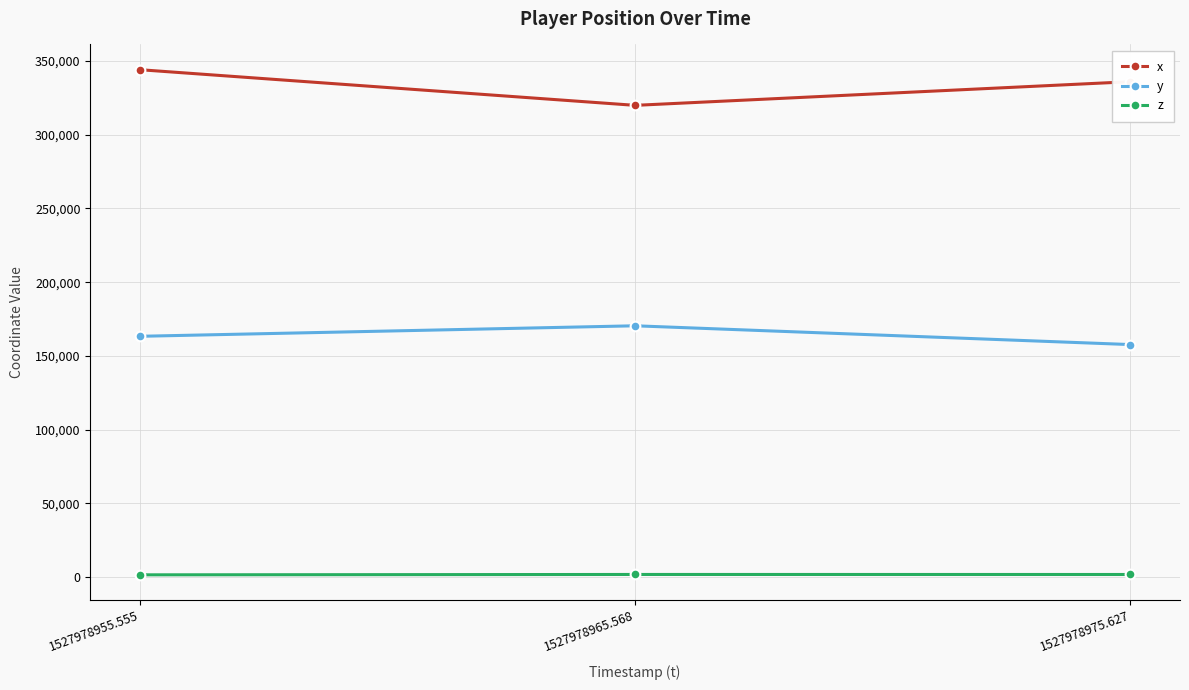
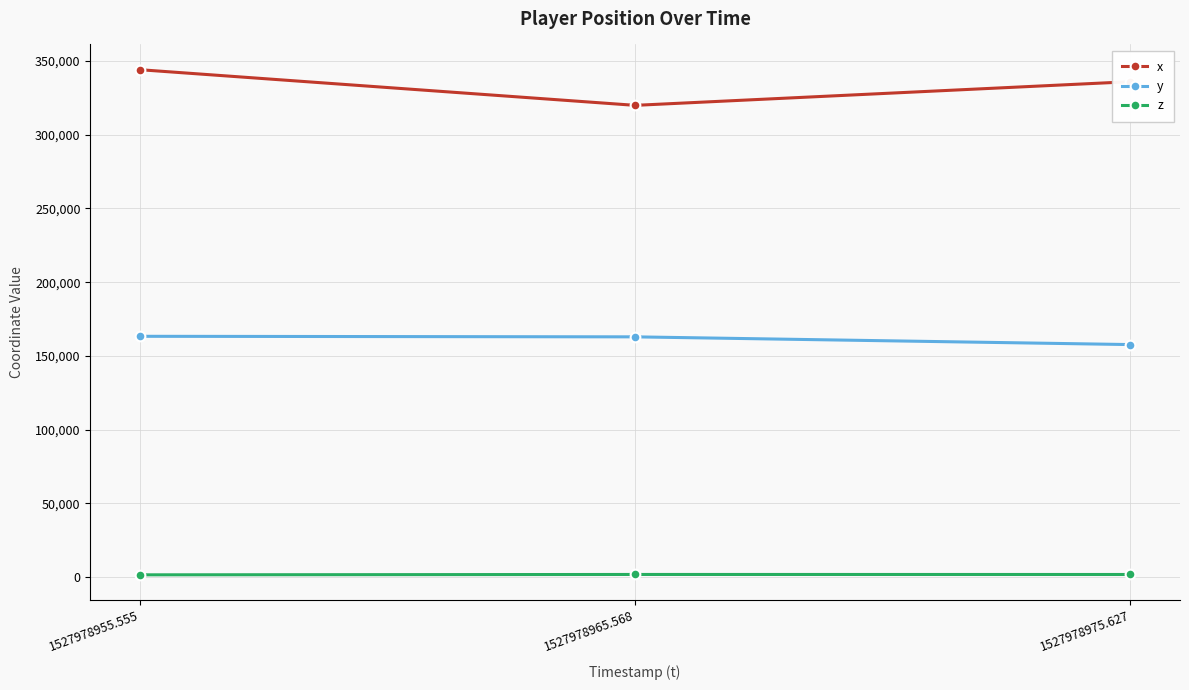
  {
    "x": {
      "1527978955.555": "344,000",
      "1527978965.568": "320,000"
    },
    "y": {
      "1527978955.555": "163,000",
-     "1527978965.568": "170,000",
+     "1527978965.568": "163,000",
      "1527978975.627": "158,000"
    },
    "z": {
      "1527978955.555": "1,000",
      "1527978965.568": "2,000",
      "1527978975.627": "2,000"
    }
  }
